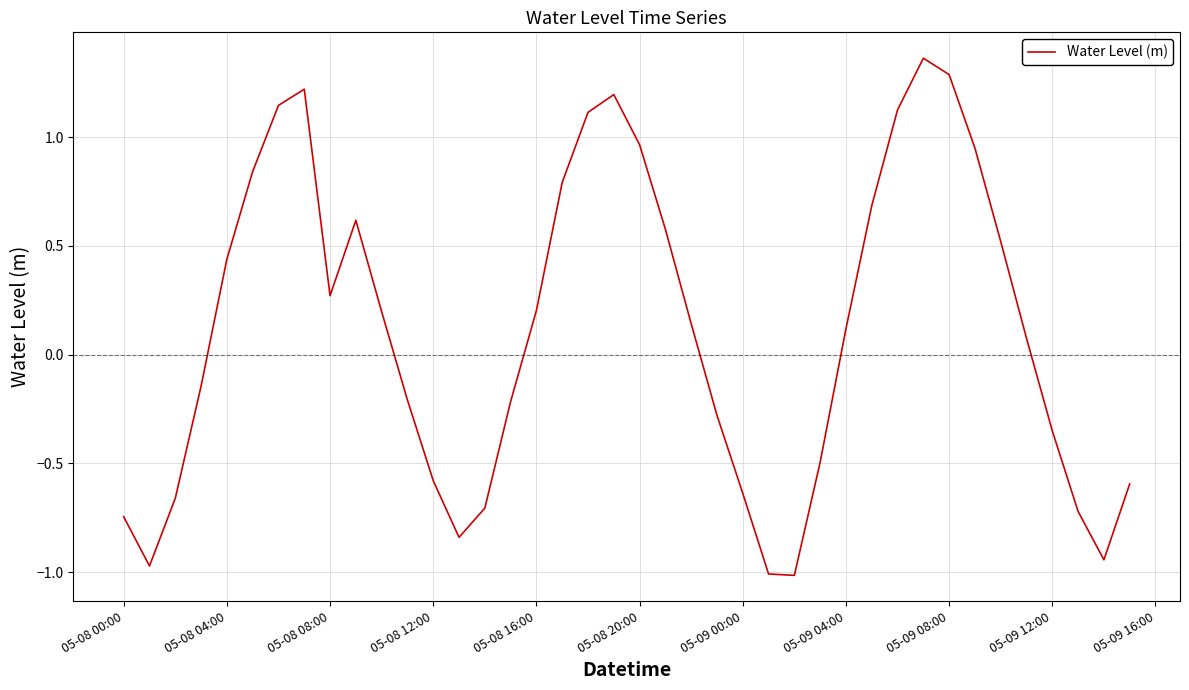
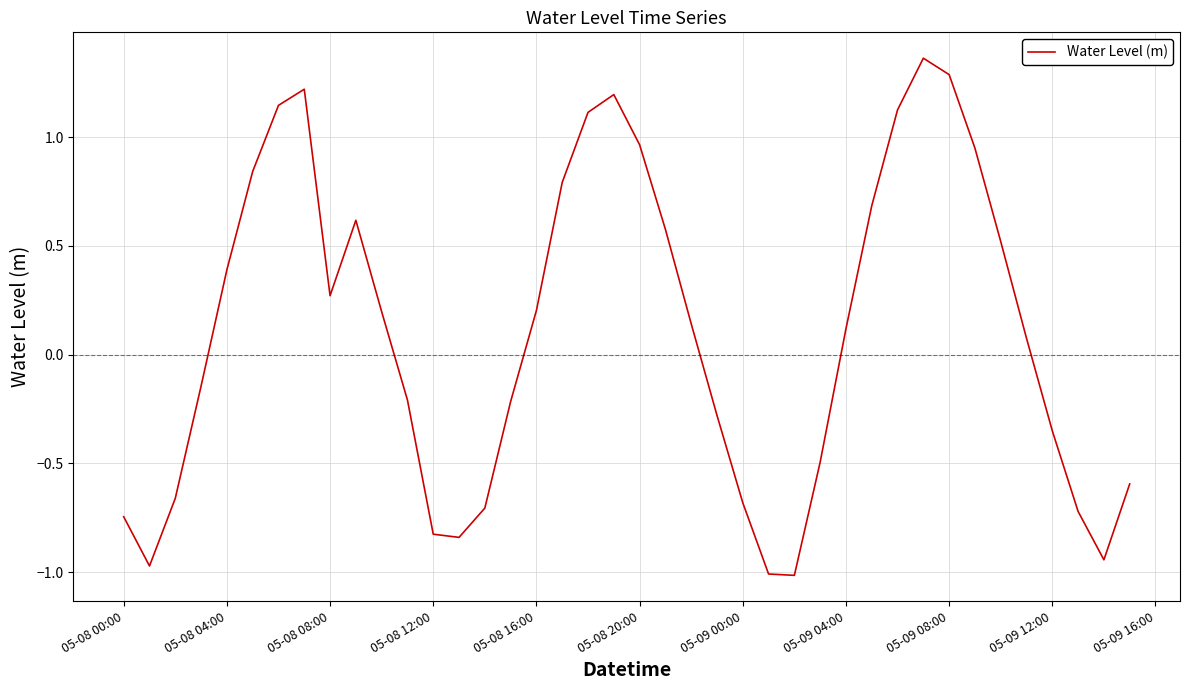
  {
    "05-08 00:00": -0.75,
-   "05-08 04:00": 0.44,
+   "05-08 04:00": 0.39,
    "05-08 08:00": 0.27,
-   "05-08 12:00": -0.58,
+   "05-08 12:00": -0.83,
    "05-08 16:00": 0.20,
    "05-08 20:00": 0.96,
-   "05-09 00:00": -0.64,
+   "05-09 00:00": -0.68,
    "05-09 04:00": 0.12,
    "05-09 08:00": 1.29,
    "05-09 12:00": -0.35
  }
